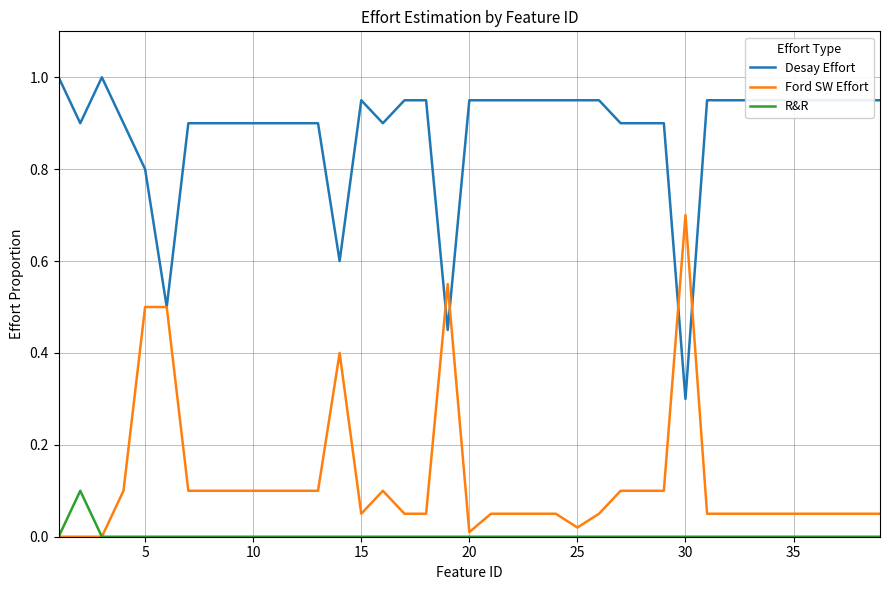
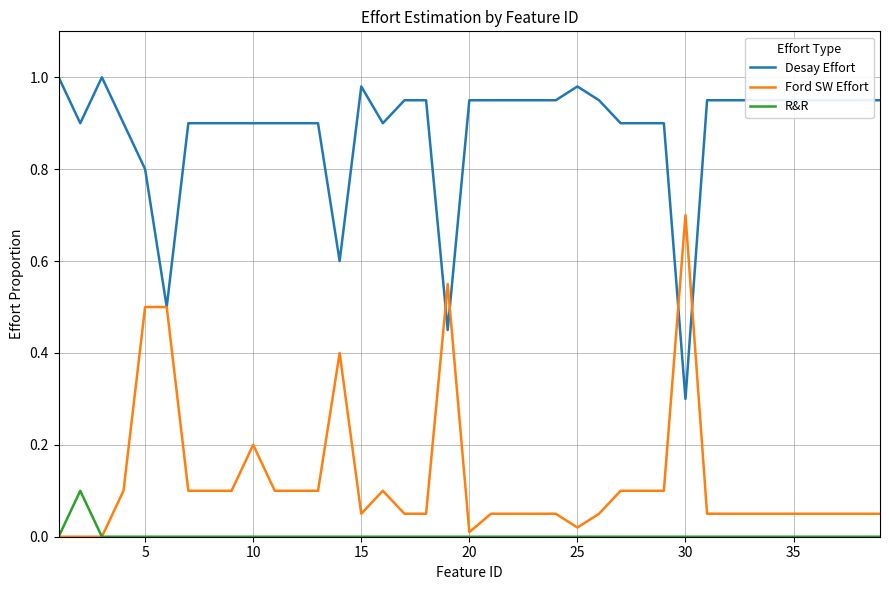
  {
    "Desay Effort": {
      "5": 0.80,
      "10": 0.90,
-     "15": 0.95,
+     "15": 0.98,
      "20": 0.95,
-     "25": 0.95,
+     "25": 0.98,
      "30": 0.30
    },
    "Ford SW Effort": {
      "5": 0.5,
-     "10": 0.1,
+     "10": 0.2,
      "15": 0.05,
      "20": 0.01,
      "25": 0.02,
      "30": 0.7,
      "35": 0.05
    },
    "R&R": {
      "5": 0.00,
      "10": 0.00,
      "15": 0.00,
      "20": 0.00,
      "25": 0.00,
      "30": 0.00,
      "35": 0.00
    }
  }
